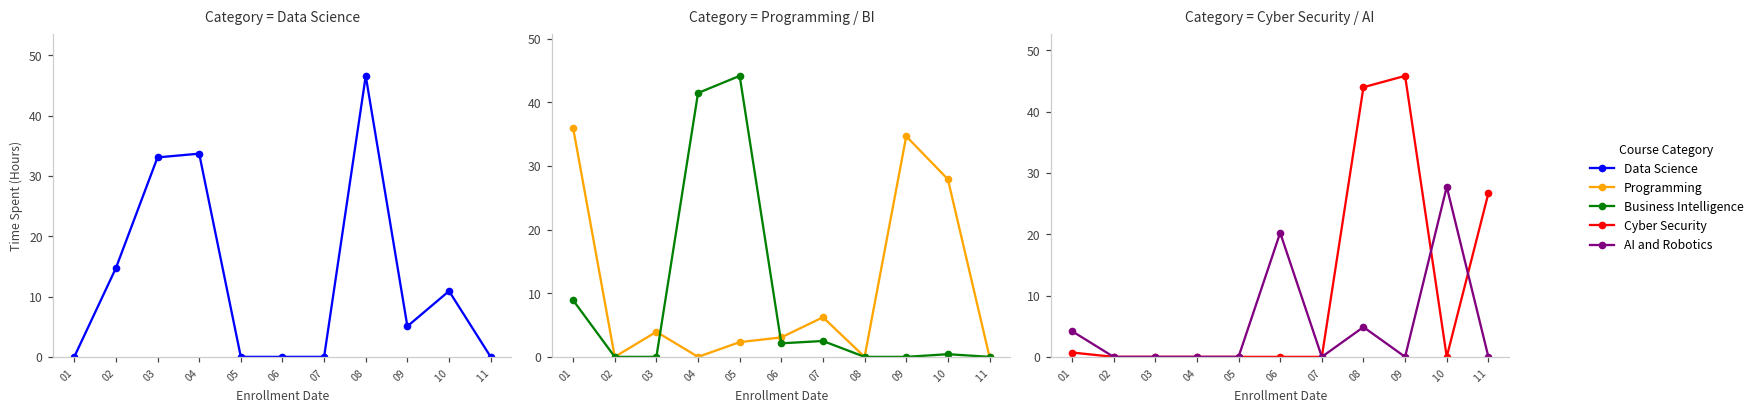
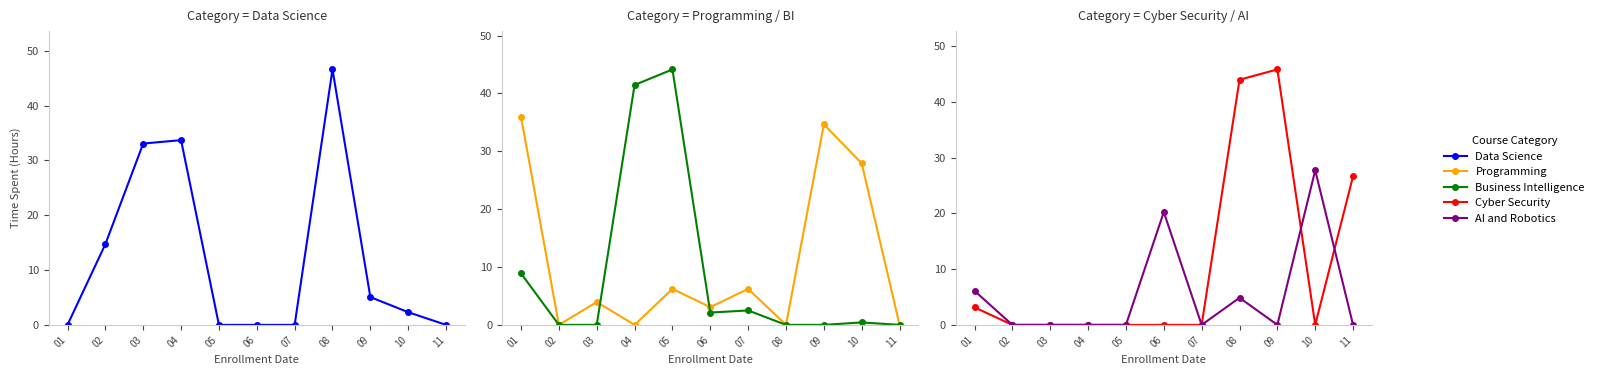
  {
    "Category = Data Science": {
      "01": 0,
      "02": 15,
      "03": 33,
      "04": 34,
      "05": 0,
      "06": 0,
      "07": 0,
      "08": 47,
      "09": 5,
-     "10": 11,
+     "10": 2,
      "11": 0
    },
    "Category = Programming / BI": {
      "Programming": {
        "01": 36,
        "03": 4,
        "04": 0,
-       "05": 2,
+       "05": 6,
        "06": 3,
        "07": 6,
        "09": 35,
        "10": 28
      },
      "Business Intelligence": {
        "01": 9,
        "03": 0,
        "04": 41,
        "05": 44,
        "06": 2,
        "07": 2,
        "09": 0,
        "10": 0
      }
    },
    "Category = Cyber Security / AI": {
      "Cyber Security": {
-       "01": 1,
+       "01": 3,
        "06": 0,
        "08": 44,
        "09": 46,
        "10": 0,
        "11": 27
      },
      "AI and Robotics": {
-       "01": 4,
+       "01": 6,
        "06": 20,
        "08": 5,
        "09": 0,
        "10": 28,
        "11": 0
      }
    }
  }
